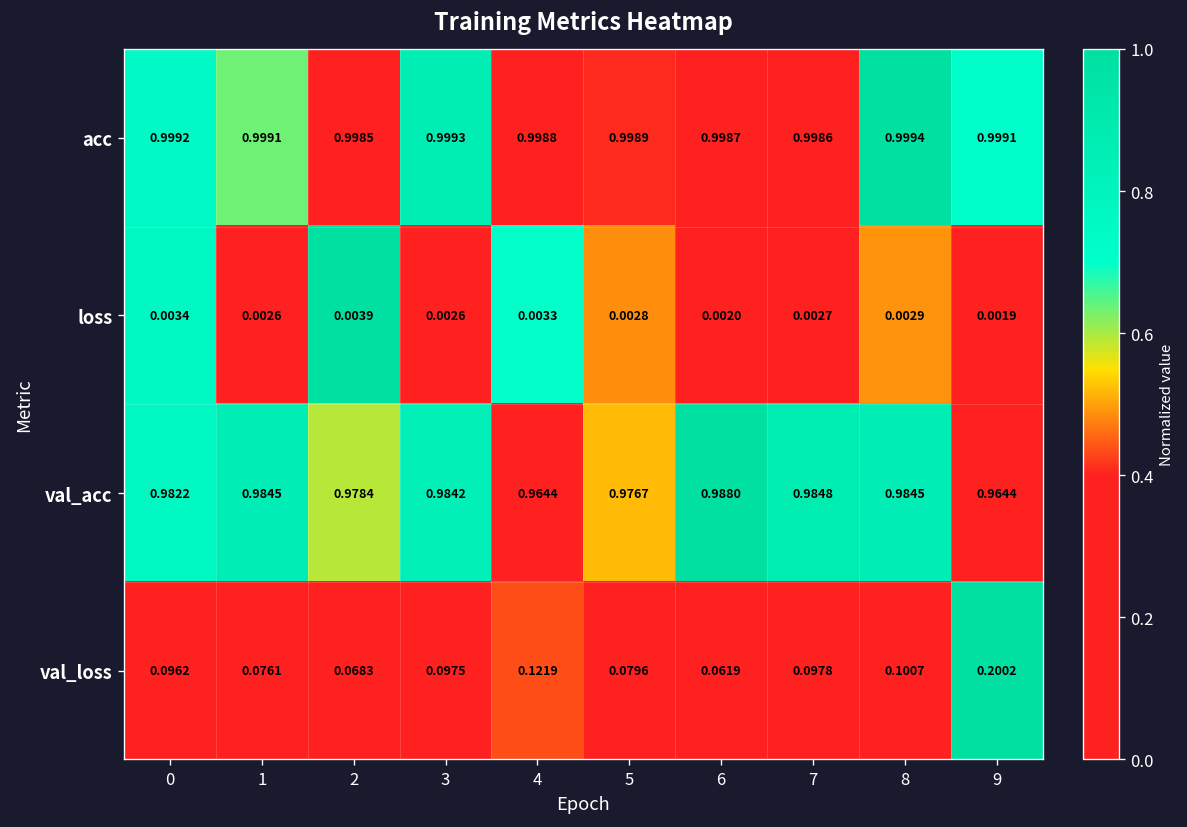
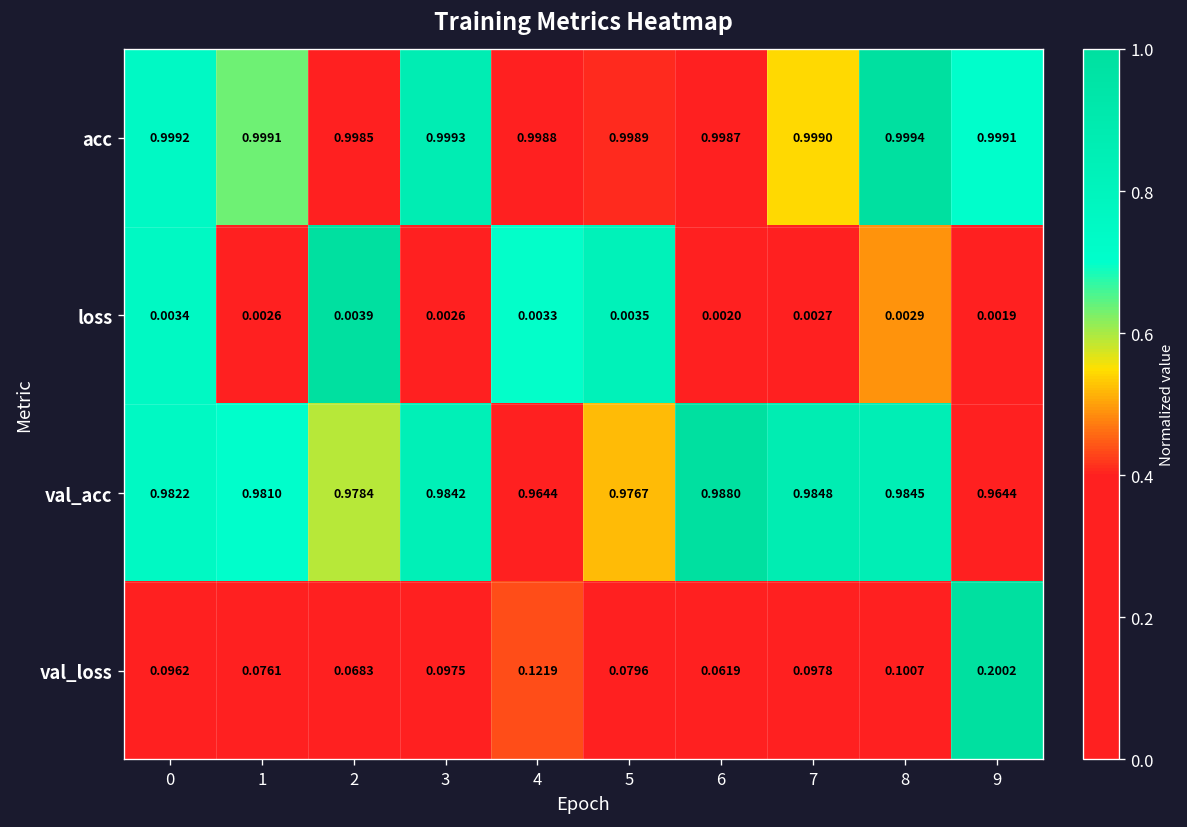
  {
    "acc": {
      "0": 0.9992,
      "1": 0.9991,
      "2": 0.9985,
      "3": 0.9993,
      "4": 0.9988,
      "5": 0.9989,
      "6": 0.9987,
-     "7": 0.9986,
+     "7": 0.9990,
      "8": 0.9994,
      "9": 0.9991
    },
    "loss": {
      "0": 0.0034,
      "1": 0.0026,
      "2": 0.0039,
      "3": 0.0026,
      "4": 0.0033,
-     "5": 0.0028,
+     "5": 0.0035,
      "6": 0.0020,
      "7": 0.0027,
      "8": 0.0029,
      "9": 0.0019
    },
    "val_acc": {
      "0": 0.9822,
-     "1": 0.9845,
+     "1": 0.9810,
      "2": 0.9784,
      "3": 0.9842,
      "4": 0.9644,
      "5": 0.9767,
      "6": 0.9880,
      "7": 0.9848,
      "8": 0.9845,
      "9": 0.9644
    },
    "val_loss": {
      "0": 0.0962,
      "1": 0.0761,
      "2": 0.0683,
      "3": 0.0975,
      "4": 0.1219,
      "5": 0.0796,
      "6": 0.0619,
      "7": 0.0978,
      "8": 0.1007,
      "9": 0.2002
    }
  }
